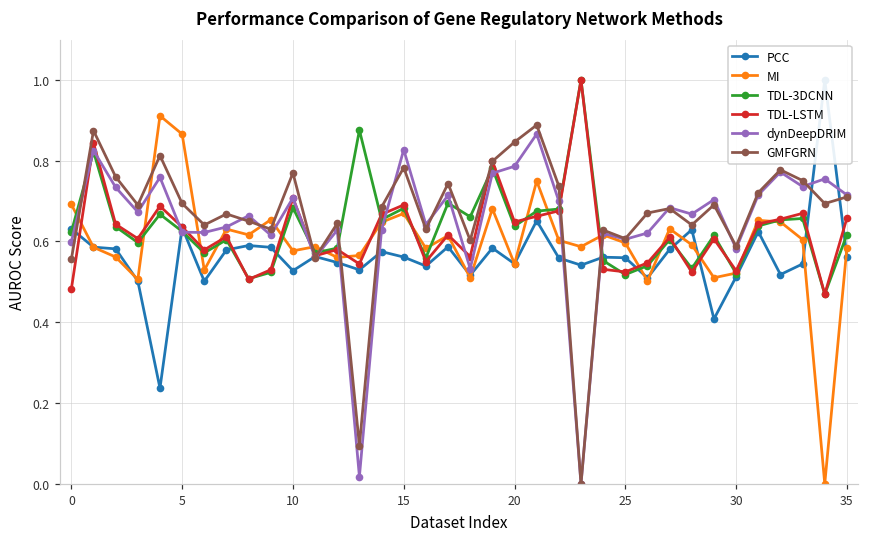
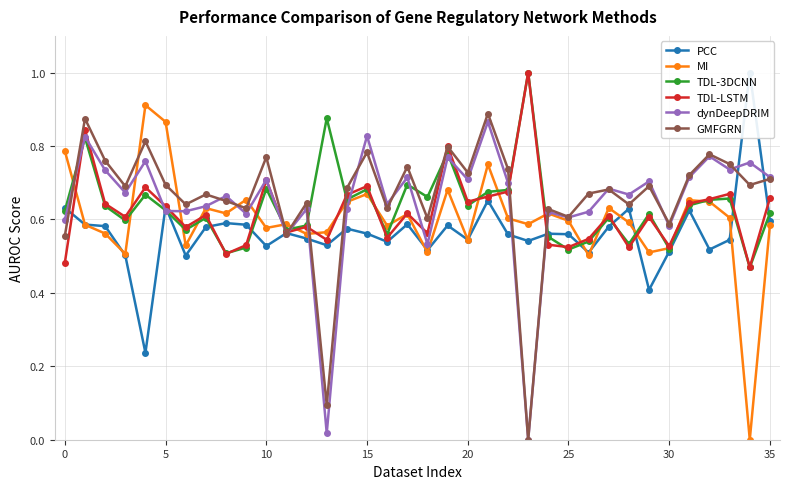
  {
    "PCC": {
      "0": 0.63,
      "10": 0.53,
      "15": 0.56,
      "25": 0.56,
      "30": 0.51,
-     "35": 0.56
+     "35": 0.60
    },
    "MI": {
-     "0": 0.69,
+     "0": 0.79,
      "5": 0.87,
      "10": 0.58,
      "15": 0.67,
      "25": 0.60,
      "35": 0.59
    },
    "TDL-3DCNN": {
      "0": 0.62,
      "10": 0.68,
      "15": 0.68,
      "20": 0.64,
      "35": 0.62
    },
    "TDL-LSTM": {
      "0": 0.48,
      "15": 0.69,
      "20": 0.65,
      "35": 0.66
    },
    "dynDeepDRIM": {
      "0": 0.60,
      "15": 0.83,
-     "20": 0.79
+     "20": 0.71
    },
    "GMFGRN": {
      "0": 0.56,
      "5": 0.69,
      "10": 0.77,
      "15": 0.78,
-     "20": 0.85
+     "20": 0.73
    }
  }
